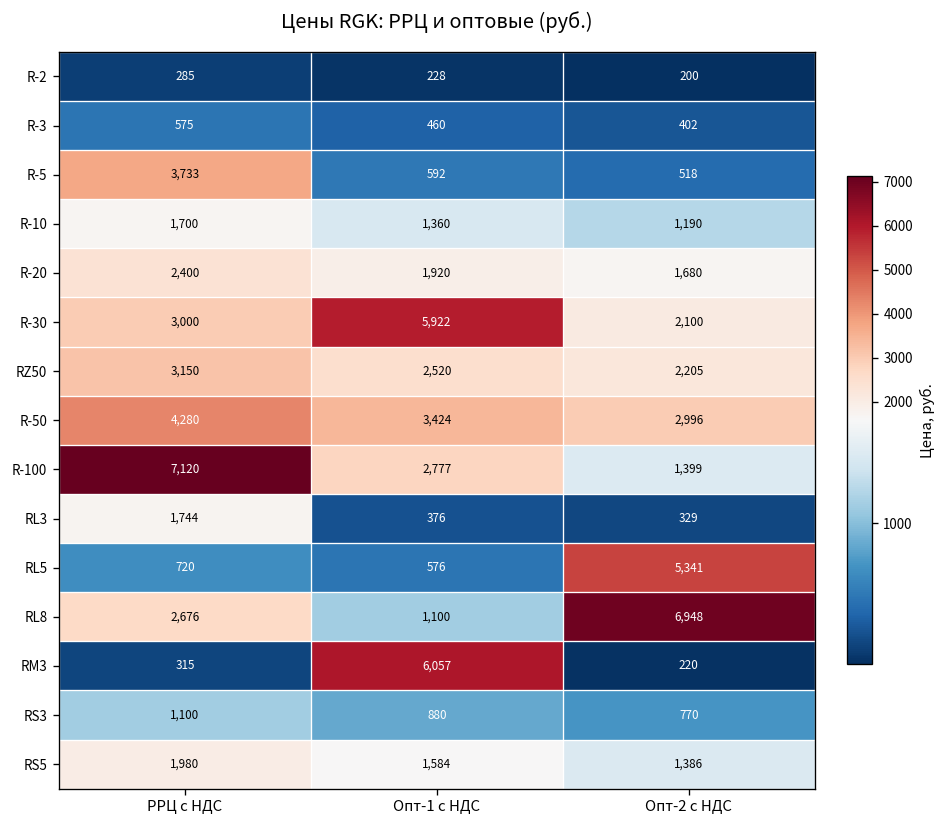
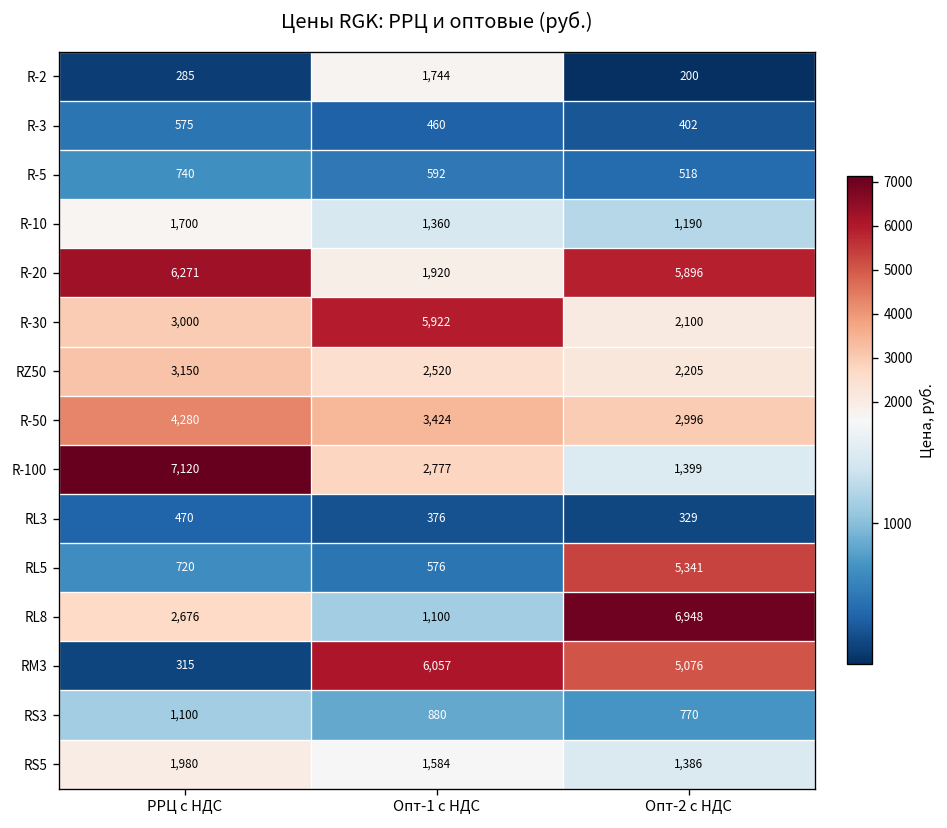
  {
    "R-2": {
      "РРЦ с НДС": "285",
-     "Опт-1 с НДС": "228",
+     "Опт-1 с НДС": "1,744",
      "Опт-2 с НДС": "200"
    },
    "R-3": {
      "РРЦ с НДС": "575",
      "Опт-1 с НДС": "460",
      "Опт-2 с НДС": "402"
    },
    "R-5": {
-     "РРЦ с НДС": "3,733",
+     "РРЦ с НДС": "740",
      "Опт-1 с НДС": "592",
      "Опт-2 с НДС": "518"
    },
    "R-10": {
      "РРЦ с НДС": "1,700",
      "Опт-1 с НДС": "1,360",
      "Опт-2 с НДС": "1,190"
    },
    "R-20": {
-     "РРЦ с НДС": "2,400",
+     "РРЦ с НДС": "6,271",
      "Опт-1 с НДС": "1,920",
-     "Опт-2 с НДС": "1,680"
+     "Опт-2 с НДС": "5,896"
    },
    "R-30": {
      "РРЦ с НДС": "3,000",
      "Опт-1 с НДС": "5,922",
      "Опт-2 с НДС": "2,100"
    },
    "RZ50": {
      "РРЦ с НДС": "3,150",
      "Опт-1 с НДС": "2,520",
      "Опт-2 с НДС": "2,205"
    },
    "R-50": {
      "РРЦ с НДС": "4,280",
      "Опт-1 с НДС": "3,424",
      "Опт-2 с НДС": "2,996"
    },
    "R-100": {
      "РРЦ с НДС": "7,120",
      "Опт-1 с НДС": "2,777",
      "Опт-2 с НДС": "1,399"
    },
    "RL3": {
-     "РРЦ с НДС": "1,744",
+     "РРЦ с НДС": "470",
      "Опт-1 с НДС": "376",
      "Опт-2 с НДС": "329"
    },
    "RL5": {
      "РРЦ с НДС": "720",
      "Опт-1 с НДС": "576",
      "Опт-2 с НДС": "5,341"
    },
    "RL8": {
      "РРЦ с НДС": "2,676",
      "Опт-1 с НДС": "1,100",
      "Опт-2 с НДС": "6,948"
    },
    "RM3": {
      "РРЦ с НДС": "315",
      "Опт-1 с НДС": "6,057",
-     "Опт-2 с НДС": "220"
+     "Опт-2 с НДС": "5,076"
    },
    "RS3": {
      "РРЦ с НДС": "1,100",
      "Опт-1 с НДС": "880",
      "Опт-2 с НДС": "770"
    },
    "RS5": {
      "РРЦ с НДС": "1,980",
      "Опт-1 с НДС": "1,584",
      "Опт-2 с НДС": "1,386"
    }
  }
